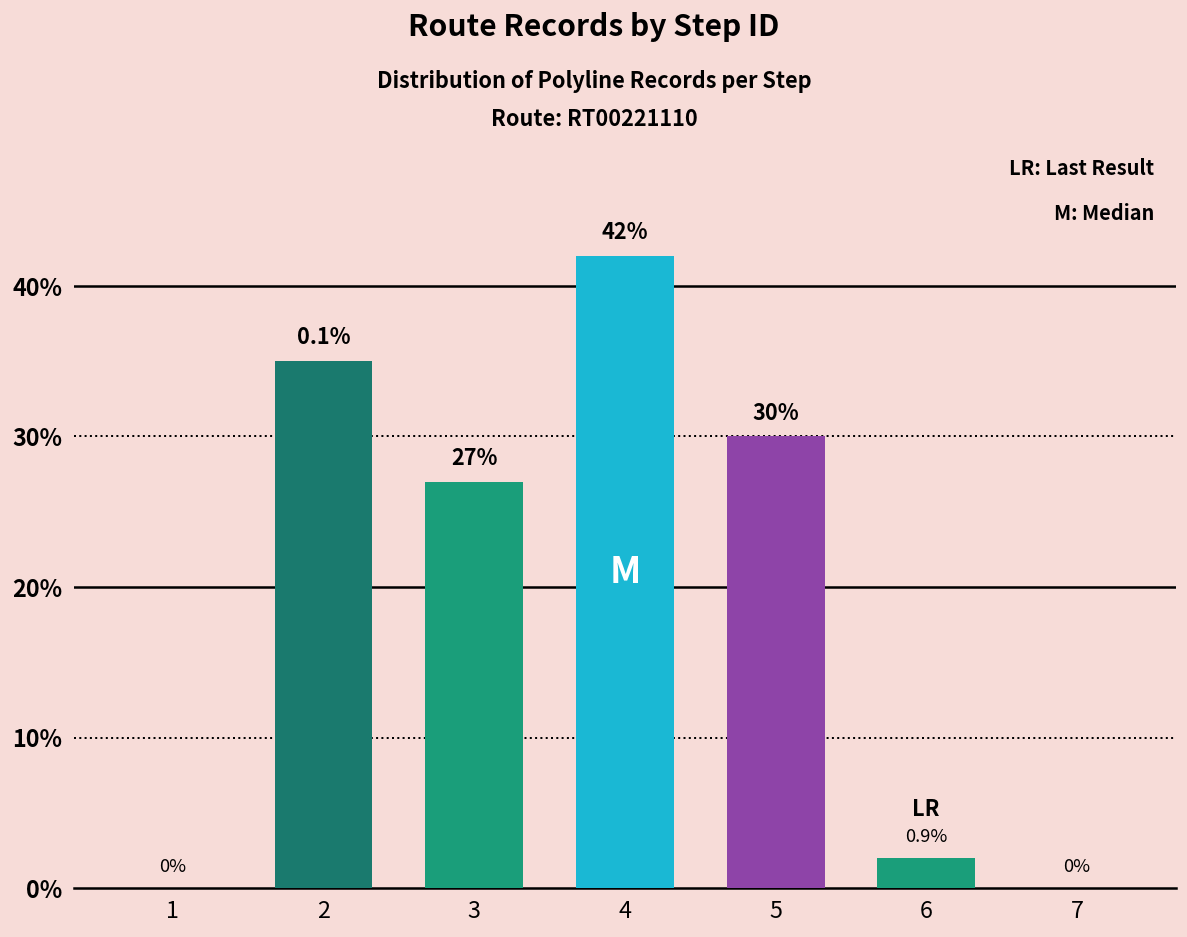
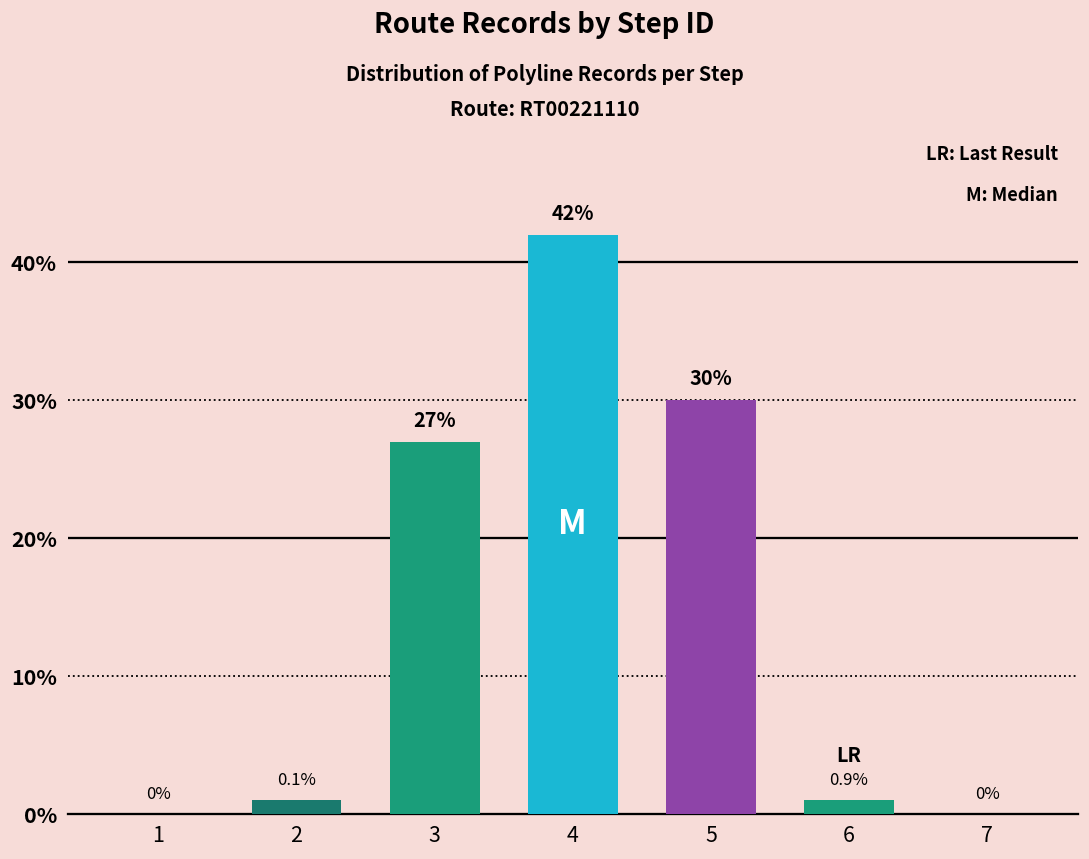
  {
-   "2": "35%",
-   "6": "2%"
+   "2": "1%",
+   "6": "1%"
  }
